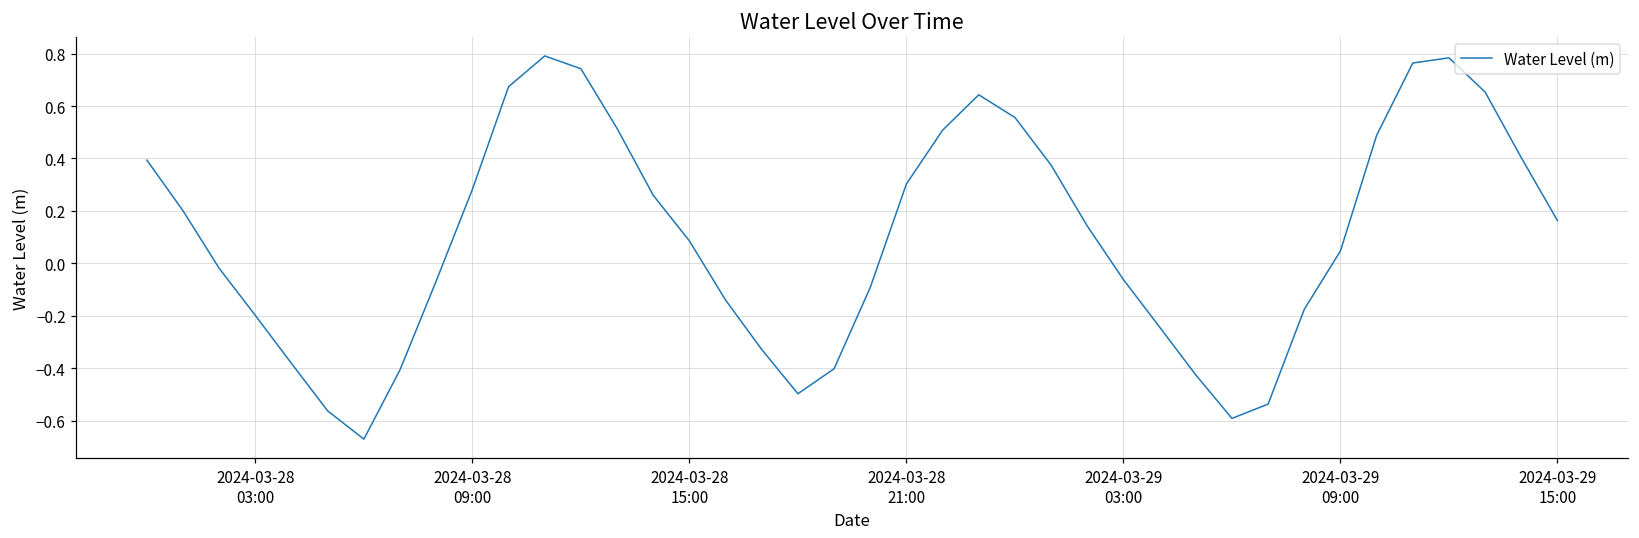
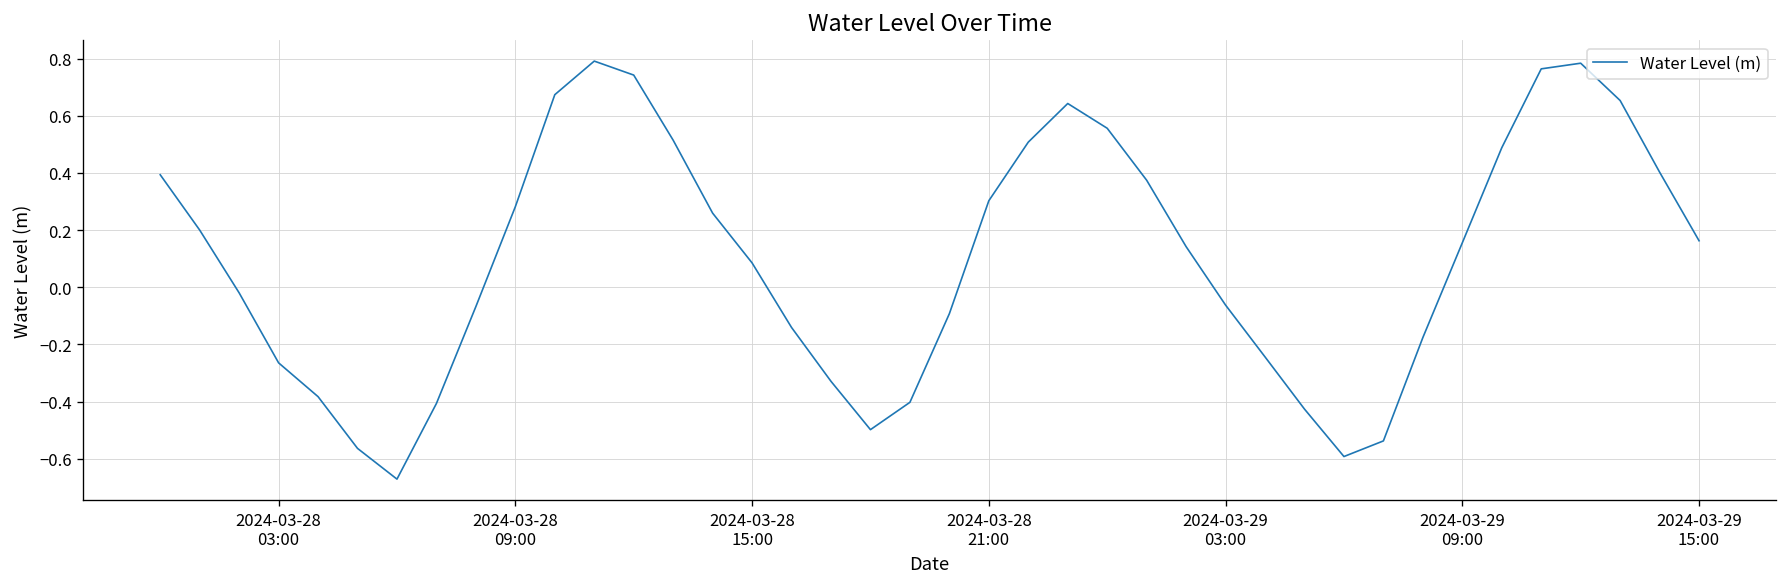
  {
-   "2024-03-28 03:00": -0.20,
+   "2024-03-28 03:00": -0.26,
    "2024-03-28 09:00": 0.28,
    "2024-03-28 15:00": 0.09,
    "2024-03-28 21:00": 0.30,
    "2024-03-29 03:00": -0.06,
-   "2024-03-29 09:00": 0.05,
+   "2024-03-29 09:00": 0.16,
    "2024-03-29 15:00": 0.16
  }
